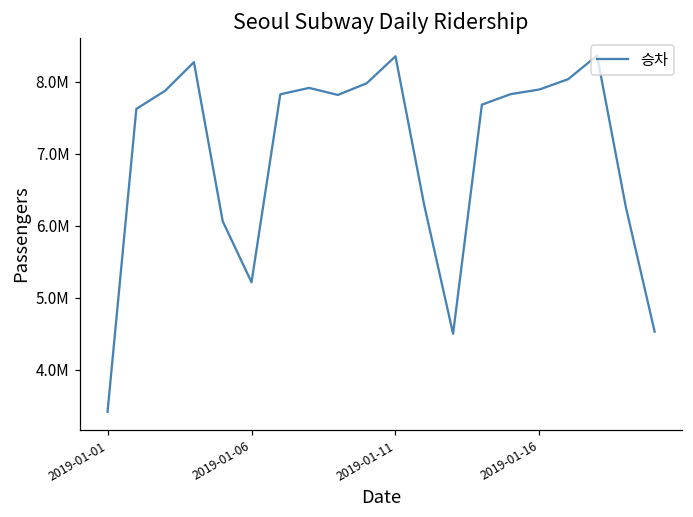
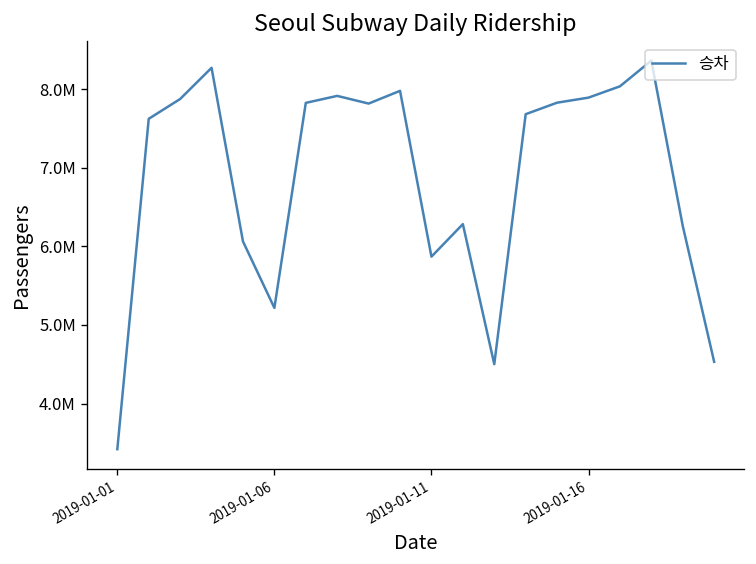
  {
    "2019-01-01": 3400000,
    "2019-01-06": 5200000,
-   "2019-01-11": 8400000,
+   "2019-01-11": 5900000,
    "2019-01-16": 7900000
  }
